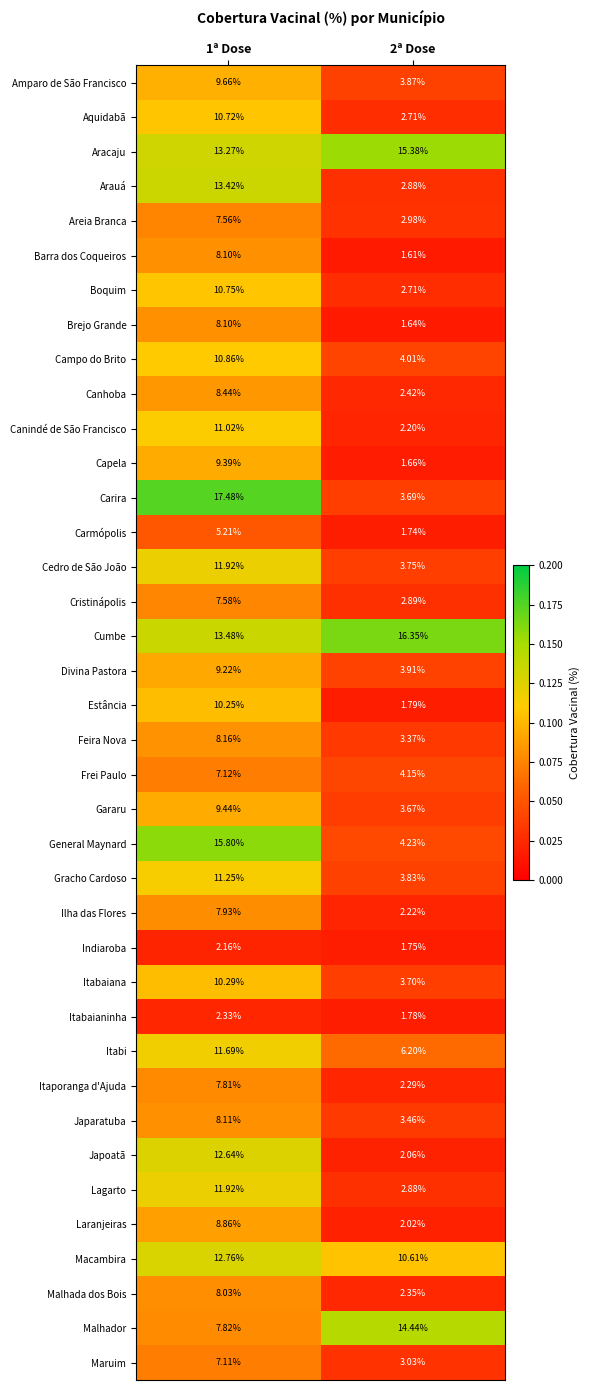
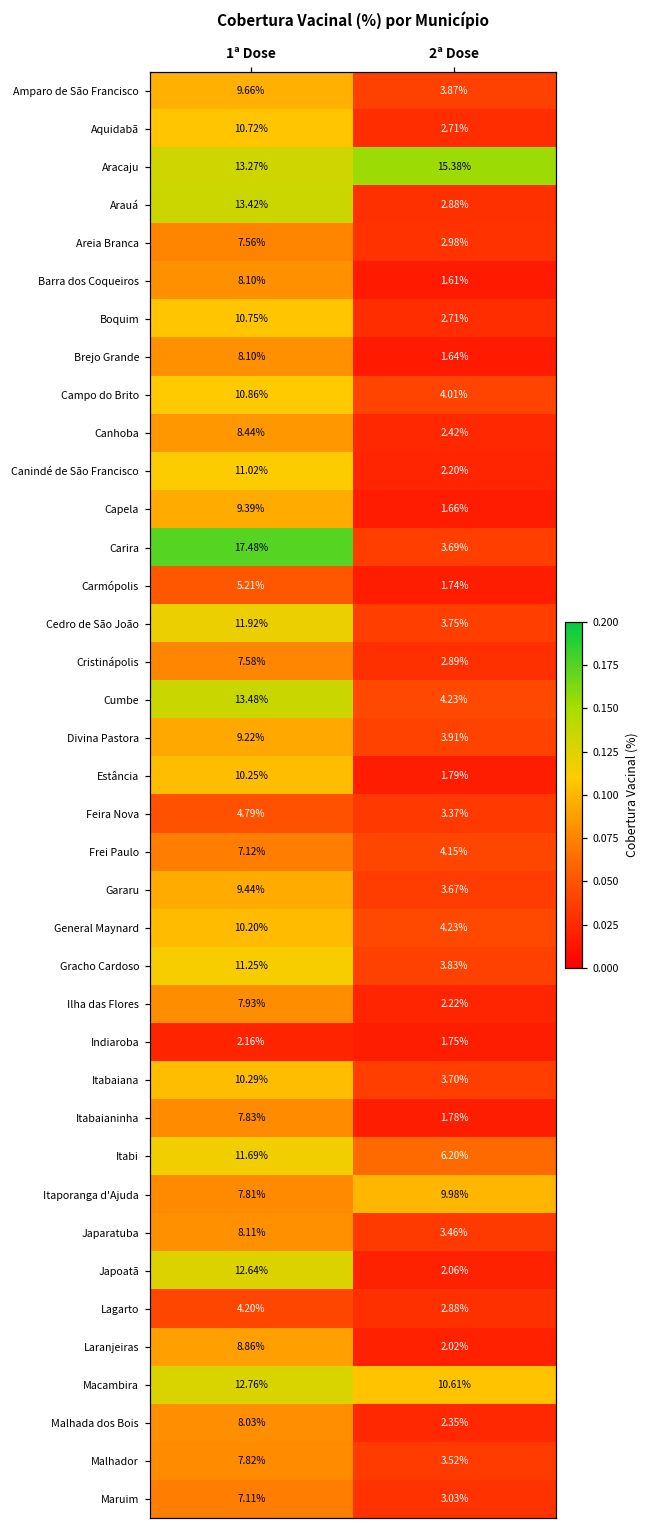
  {
    "Amparo de São Francisco": {
      "1ª Dose": "9.66%",
      "2ª Dose": "3.87%"
    },
    "Aquidabã": {
      "1ª Dose": "10.72%",
      "2ª Dose": "2.71%"
    },
    "Aracaju": {
      "1ª Dose": "13.27%",
      "2ª Dose": "15.38%"
    },
    "Arauá": {
      "1ª Dose": "13.42%",
      "2ª Dose": "2.88%"
    },
    "Areia Branca": {
      "1ª Dose": "7.56%",
      "2ª Dose": "2.98%"
    },
    "Barra dos Coqueiros": {
      "1ª Dose": "8.10%",
      "2ª Dose": "1.61%"
    },
    "Boquim": {
      "1ª Dose": "10.75%",
      "2ª Dose": "2.71%"
    },
    "Brejo Grande": {
      "1ª Dose": "8.10%",
      "2ª Dose": "1.64%"
    },
    "Campo do Brito": {
      "1ª Dose": "10.86%",
      "2ª Dose": "4.01%"
    },
    "Canhoba": {
      "1ª Dose": "8.44%",
      "2ª Dose": "2.42%"
    },
    "Canindé de São Francisco": {
      "1ª Dose": "11.02%",
      "2ª Dose": "2.20%"
    },
    "Capela": {
      "1ª Dose": "9.39%",
      "2ª Dose": "1.66%"
    },
    "Carira": {
      "1ª Dose": "17.48%",
      "2ª Dose": "3.69%"
    },
    "Carmópolis": {
      "1ª Dose": "5.21%",
      "2ª Dose": "1.74%"
    },
    "Cedro de São João": {
      "1ª Dose": "11.92%",
      "2ª Dose": "3.75%"
    },
    "Cristinápolis": {
      "1ª Dose": "7.58%",
      "2ª Dose": "2.89%"
    },
    "Cumbe": {
      "1ª Dose": "13.48%",
-     "2ª Dose": "16.35%"
+     "2ª Dose": "4.23%"
    },
    "Divina Pastora": {
      "1ª Dose": "9.22%",
      "2ª Dose": "3.91%"
    },
    "Estância": {
      "1ª Dose": "10.25%",
      "2ª Dose": "1.79%"
    },
    "Feira Nova": {
-     "1ª Dose": "8.16%",
+     "1ª Dose": "4.79%",
      "2ª Dose": "3.37%"
    },
    "Frei Paulo": {
      "1ª Dose": "7.12%",
      "2ª Dose": "4.15%"
    },
    "Gararu": {
      "1ª Dose": "9.44%",
      "2ª Dose": "3.67%"
    },
    "General Maynard": {
-     "1ª Dose": "15.80%",
+     "1ª Dose": "10.20%",
      "2ª Dose": "4.23%"
    },
    "Gracho Cardoso": {
      "1ª Dose": "11.25%",
      "2ª Dose": "3.83%"
    },
    "Ilha das Flores": {
      "1ª Dose": "7.93%",
      "2ª Dose": "2.22%"
    },
    "Indiaroba": {
      "1ª Dose": "2.16%",
      "2ª Dose": "1.75%"
    },
    "Itabaiana": {
      "1ª Dose": "10.29%",
      "2ª Dose": "3.70%"
    },
    "Itabaianinha": {
-     "1ª Dose": "2.33%",
+     "1ª Dose": "7.83%",
      "2ª Dose": "1.78%"
    },
    "Itabi": {
      "1ª Dose": "11.69%",
      "2ª Dose": "6.20%"
    },
    "Itaporanga d'Ajuda": {
      "1ª Dose": "7.81%",
-     "2ª Dose": "2.29%"
+     "2ª Dose": "9.98%"
    },
    "Japaratuba": {
      "1ª Dose": "8.11%",
      "2ª Dose": "3.46%"
    },
    "Japoatã": {
      "1ª Dose": "12.64%",
      "2ª Dose": "2.06%"
    },
    "Lagarto": {
-     "1ª Dose": "11.92%",
+     "1ª Dose": "4.20%",
      "2ª Dose": "2.88%"
    },
    "Laranjeiras": {
      "1ª Dose": "8.86%",
      "2ª Dose": "2.02%"
    },
    "Macambira": {
      "1ª Dose": "12.76%",
      "2ª Dose": "10.61%"
    },
    "Malhada dos Bois": {
      "1ª Dose": "8.03%",
      "2ª Dose": "2.35%"
    },
    "Malhador": {
      "1ª Dose": "7.82%",
-     "2ª Dose": "14.44%"
+     "2ª Dose": "3.52%"
    },
    "Maruim": {
      "1ª Dose": "7.11%",
      "2ª Dose": "3.03%"
    }
  }
